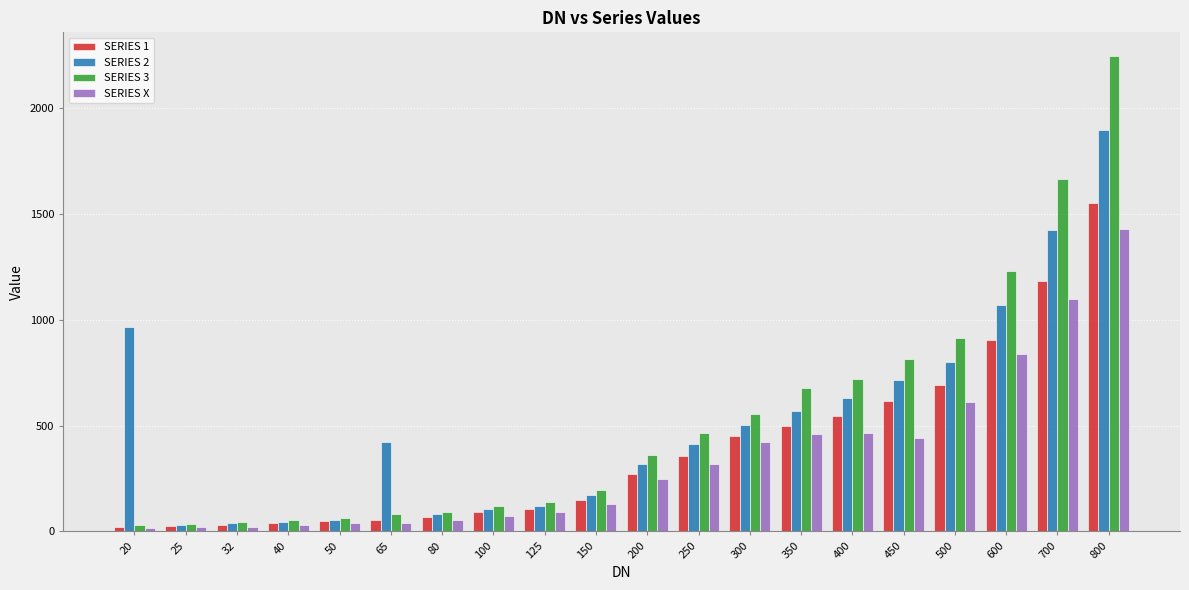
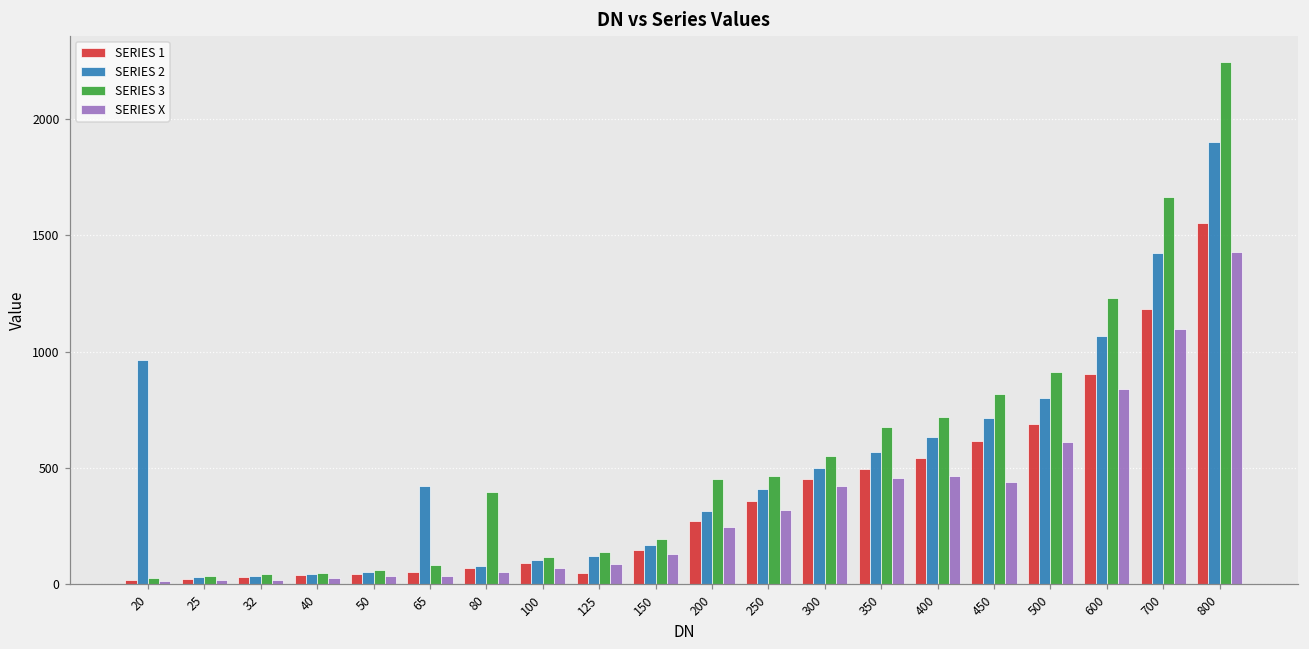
  {
    "SERIES 1": {
      "20": 20,
      "25": 20,
      "32": 30,
      "40": 40,
      "50": 50,
      "65": 50,
      "80": 70,
      "100": 90,
-     "125": 110,
+     "125": 50,
      "150": 150,
      "200": 270,
      "250": 360,
      "300": 450,
      "350": 500,
      "400": 540,
      "450": 620,
      "500": 690,
      "600": 900,
      "700": 1190,
      "800": 1550
    },
    "SERIES 2": {
      "20": 960,
      "25": 30,
      "32": 40,
      "40": 40,
      "50": 50,
      "65": 420,
      "80": 80,
      "100": 100,
      "125": 120,
      "150": 170,
      "200": 320,
      "250": 410,
      "300": 500,
      "350": 570,
      "400": 630,
      "450": 720,
      "500": 800,
      "600": 1070,
      "700": 1420,
      "800": 1900
    },
    "SERIES 3": {
      "20": 30,
      "25": 40,
      "32": 40,
      "40": 50,
      "50": 60,
      "65": 80,
-     "80": 90,
+     "80": 400,
      "100": 120,
      "125": 140,
      "150": 190,
-     "200": 360,
+     "200": 450,
      "250": 460,
      "300": 550,
      "350": 680,
      "400": 720,
      "450": 820,
      "500": 910,
      "600": 1230,
      "700": 1660,
      "800": 2250
    },
    "SERIES X": {
      "20": 10,
      "25": 20,
      "32": 20,
      "40": 30,
      "50": 40,
      "65": 40,
      "80": 50,
      "100": 70,
      "125": 90,
      "150": 130,
      "200": 250,
      "250": 320,
      "300": 420,
      "350": 460,
      "400": 470,
      "450": 440,
      "500": 610,
      "600": 840,
      "700": 1100,
      "800": 1430
    }
  }
